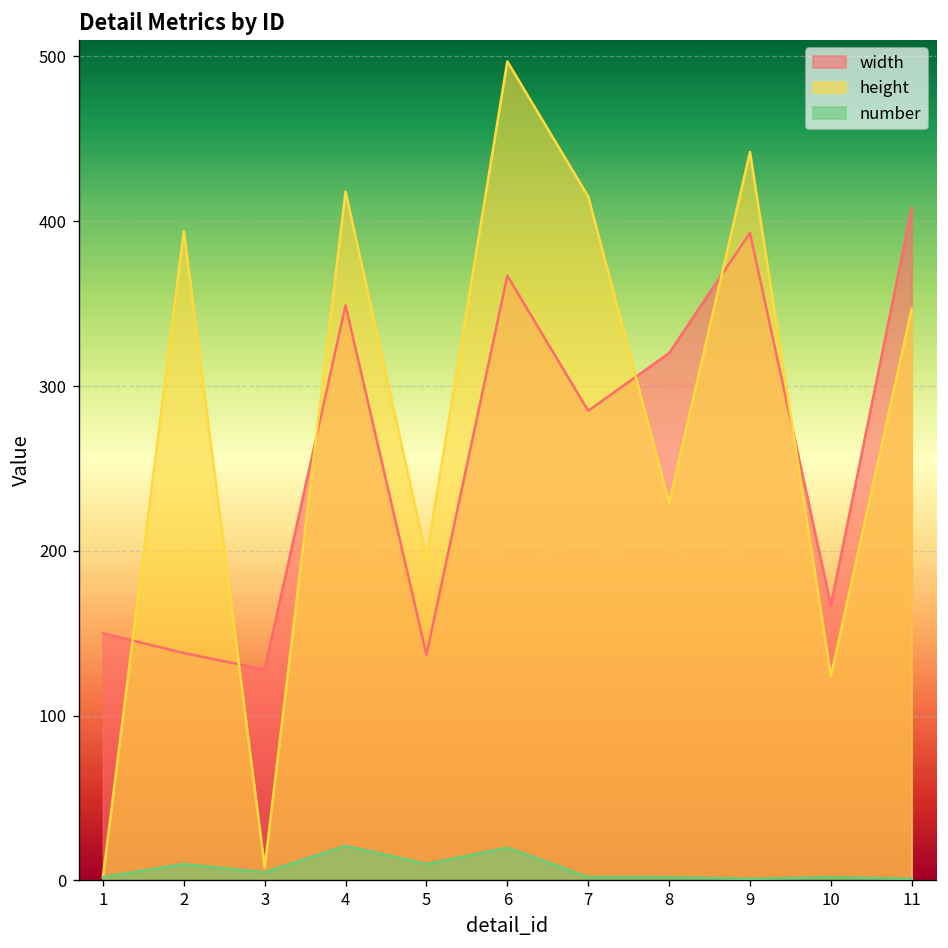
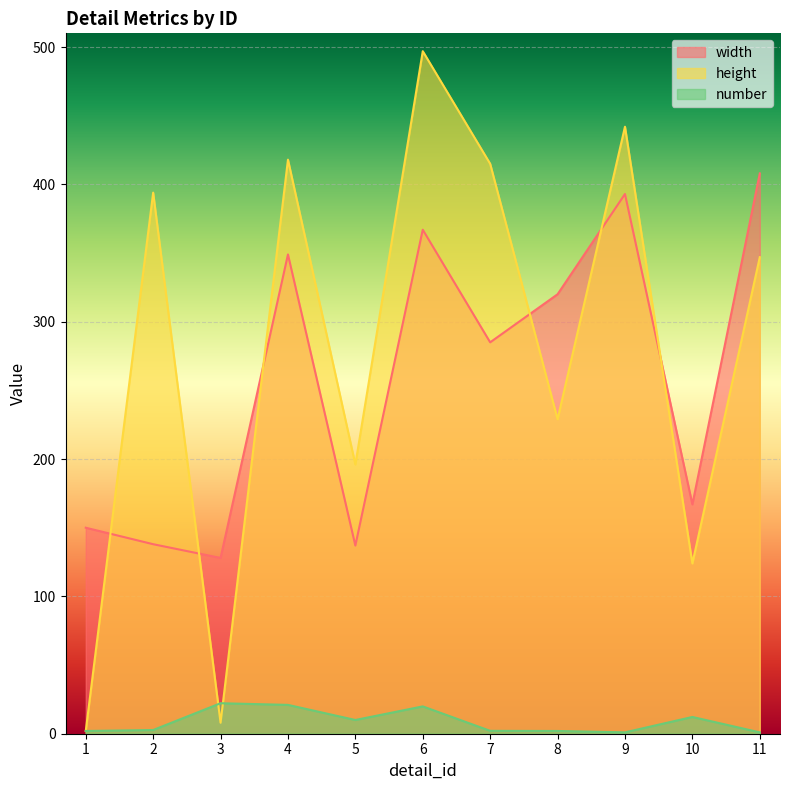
  {
    "width": {
      "1": 150,
      "2": 138,
      "3": 128,
      "4": 349,
      "5": 137,
      "6": 367,
      "7": 285,
      "8": 320,
      "9": 393,
      "10": 167,
      "11": 408
    },
    "height": {
      "2": 394,
      "3": 8,
      "4": 418,
      "5": 196,
      "6": 497,
      "7": 415,
      "8": 229,
      "9": 442,
      "10": 124,
      "11": 347
    },
    "number": {
-     "2": 10,
-     "3": 5,
+     "2": 3,
+     "3": 22,
      "4": 21,
      "5": 10,
      "6": 20,
      "7": 2,
      "8": 2,
      "9": 1,
-     "10": 2,
+     "10": 12,
      "11": 1
    }
  }
